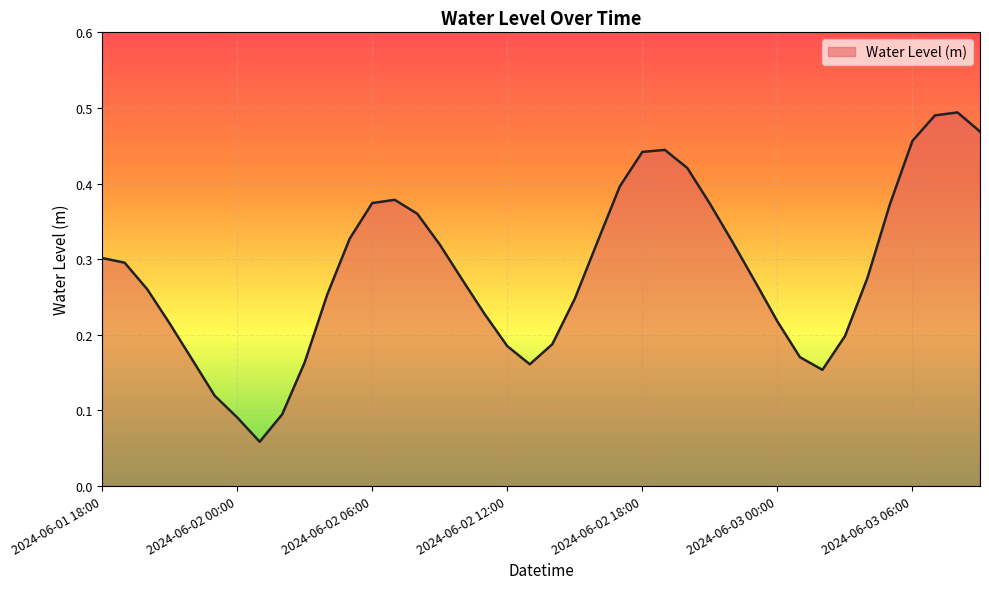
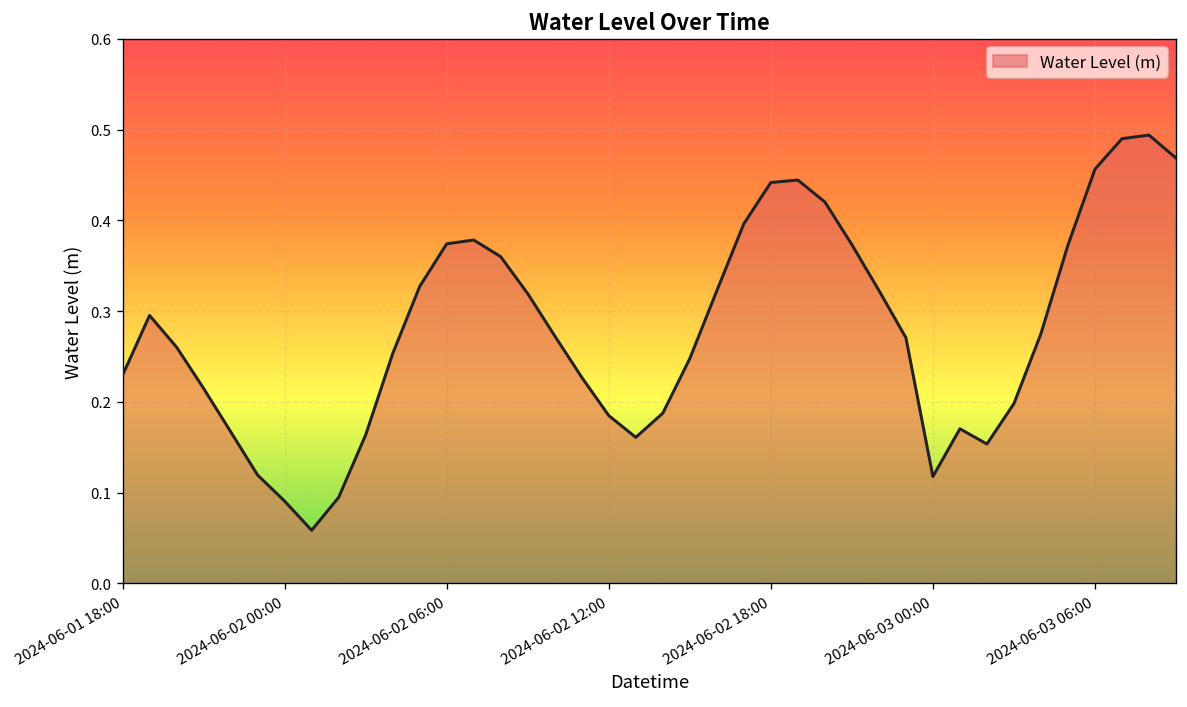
  {
-   "2024-06-01 18:00": 0.30,
+   "2024-06-01 18:00": 0.23,
    "2024-06-02 00:00": 0.09,
    "2024-06-02 06:00": 0.37,
    "2024-06-02 12:00": 0.18,
    "2024-06-02 18:00": 0.44,
-   "2024-06-03 00:00": 0.22,
+   "2024-06-03 00:00": 0.12,
    "2024-06-03 06:00": 0.46
  }
